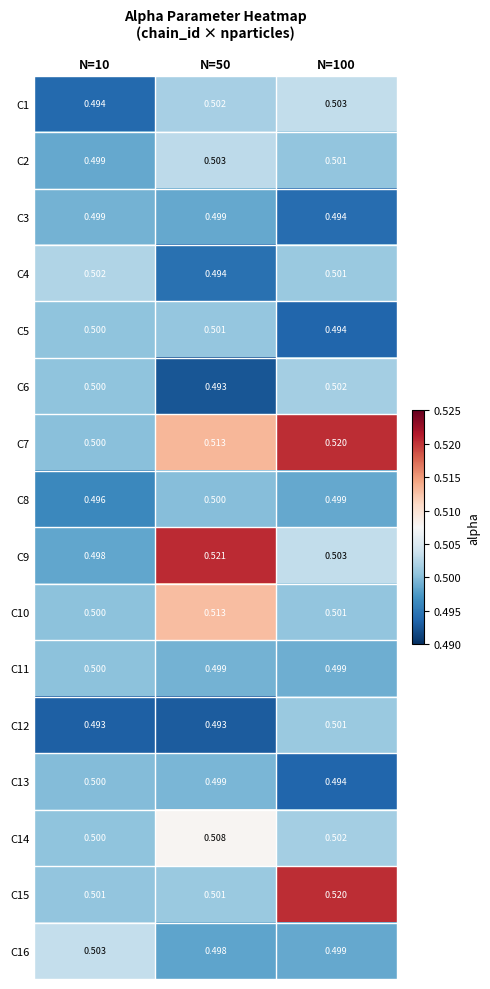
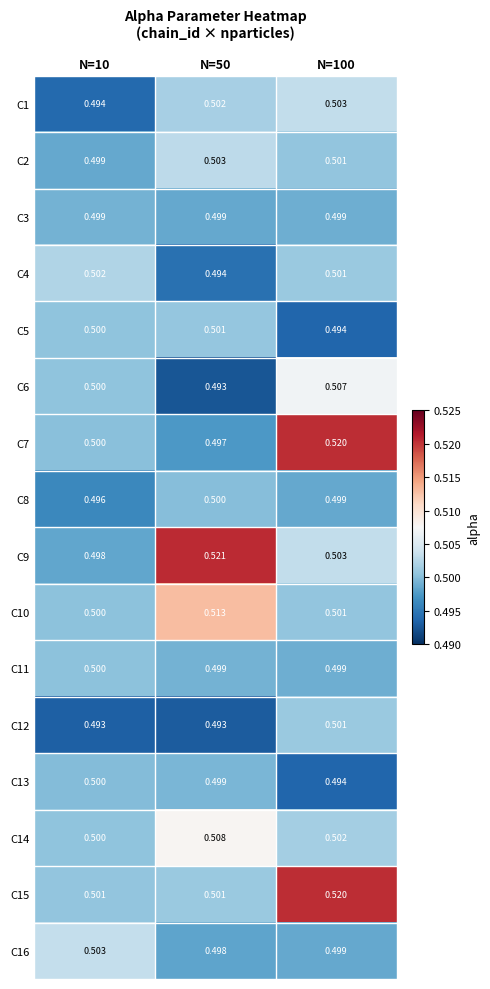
  {
    "C1": {
      "N=10": 0.494,
      "N=50": 0.502,
      "N=100": 0.503
    },
    "C2": {
      "N=10": 0.499,
      "N=50": 0.503,
      "N=100": 0.501
    },
    "C3": {
      "N=10": 0.499,
      "N=50": 0.499,
-     "N=100": 0.494
+     "N=100": 0.499
    },
    "C4": {
      "N=10": 0.502,
      "N=50": 0.494,
      "N=100": 0.501
    },
    "C5": {
      "N=10": 0.500,
      "N=50": 0.501,
      "N=100": 0.494
    },
    "C6": {
      "N=10": 0.500,
      "N=50": 0.493,
-     "N=100": 0.502
+     "N=100": 0.507
    },
    "C7": {
      "N=10": 0.500,
-     "N=50": 0.513,
+     "N=50": 0.497,
      "N=100": 0.520
    },
    "C8": {
      "N=10": 0.496,
      "N=50": 0.500,
      "N=100": 0.499
    },
    "C9": {
      "N=10": 0.498,
      "N=50": 0.521,
      "N=100": 0.503
    },
    "C10": {
      "N=10": 0.500,
      "N=50": 0.513,
      "N=100": 0.501
    },
    "C11": {
      "N=10": 0.500,
      "N=50": 0.499,
      "N=100": 0.499
    },
    "C12": {
      "N=10": 0.493,
      "N=50": 0.493,
      "N=100": 0.501
    },
    "C13": {
      "N=10": 0.500,
      "N=50": 0.499,
      "N=100": 0.494
    },
    "C14": {
      "N=10": 0.500,
      "N=50": 0.508,
      "N=100": 0.502
    },
    "C15": {
      "N=10": 0.501,
      "N=50": 0.501,
      "N=100": 0.520
    },
    "C16": {
      "N=10": 0.503,
      "N=50": 0.498,
      "N=100": 0.499
    }
  }
